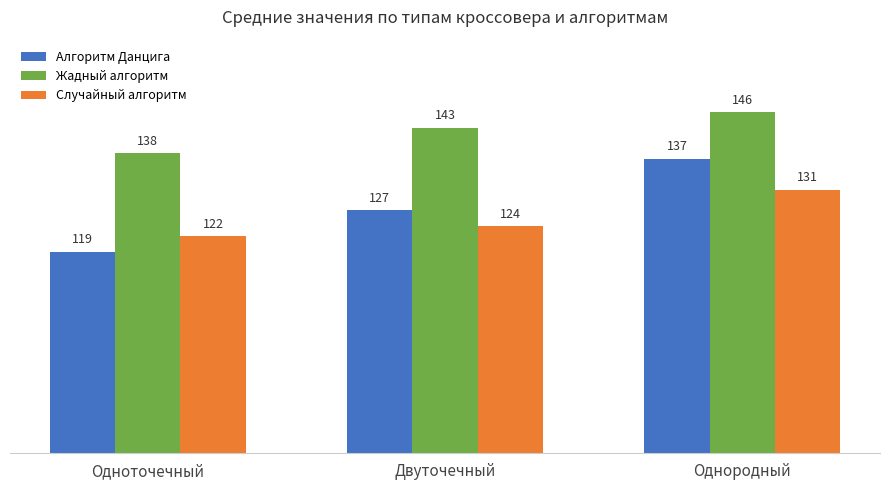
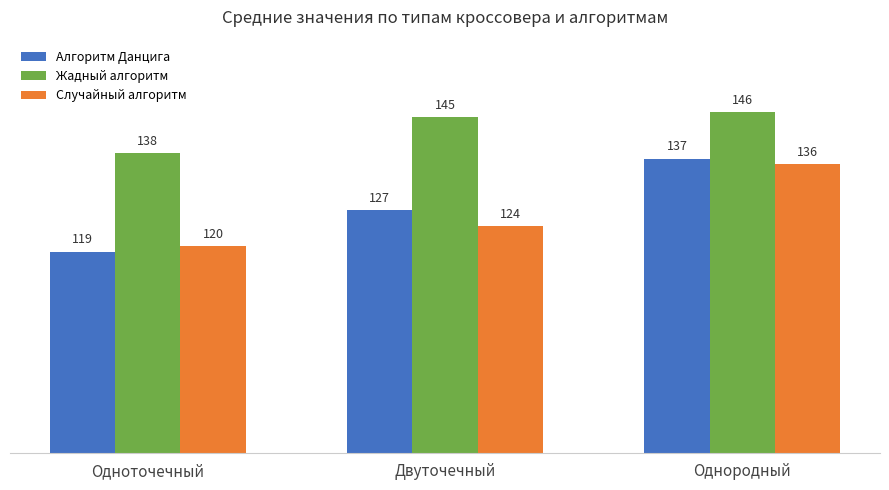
  {
    "Алгоритм Данцига": {
      "Одноточечный": 119,
      "Двуточечный": 127,
      "Однородный": 137
    },
    "Жадный алгоритм": {
      "Одноточечный": 138,
-     "Двуточечный": 143,
+     "Двуточечный": 145,
      "Однородный": 146
    },
    "Случайный алгоритм": {
-     "Одноточечный": 122,
+     "Одноточечный": 120,
      "Двуточечный": 124,
-     "Однородный": 131
+     "Однородный": 136
    }
  }
